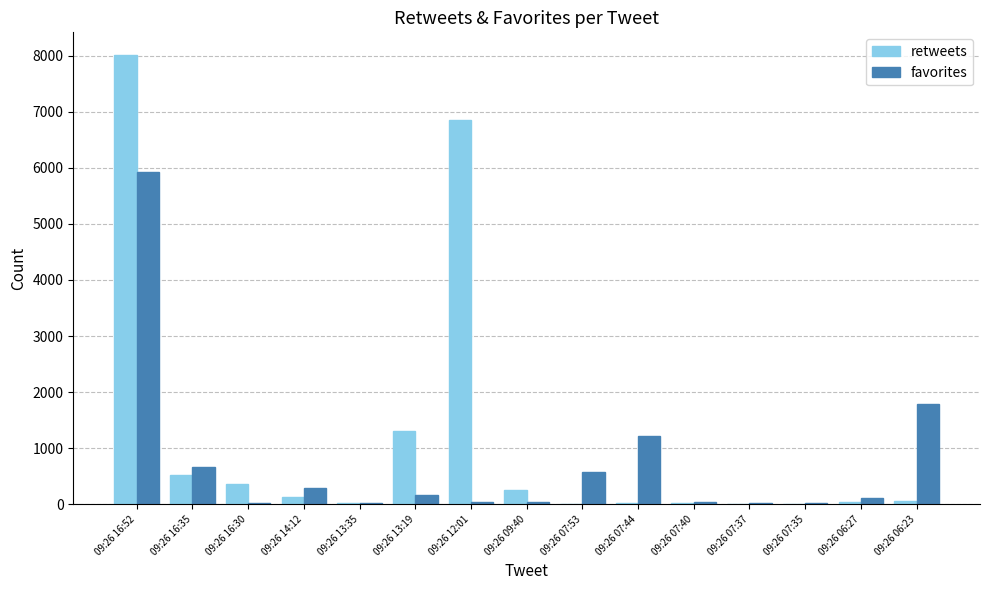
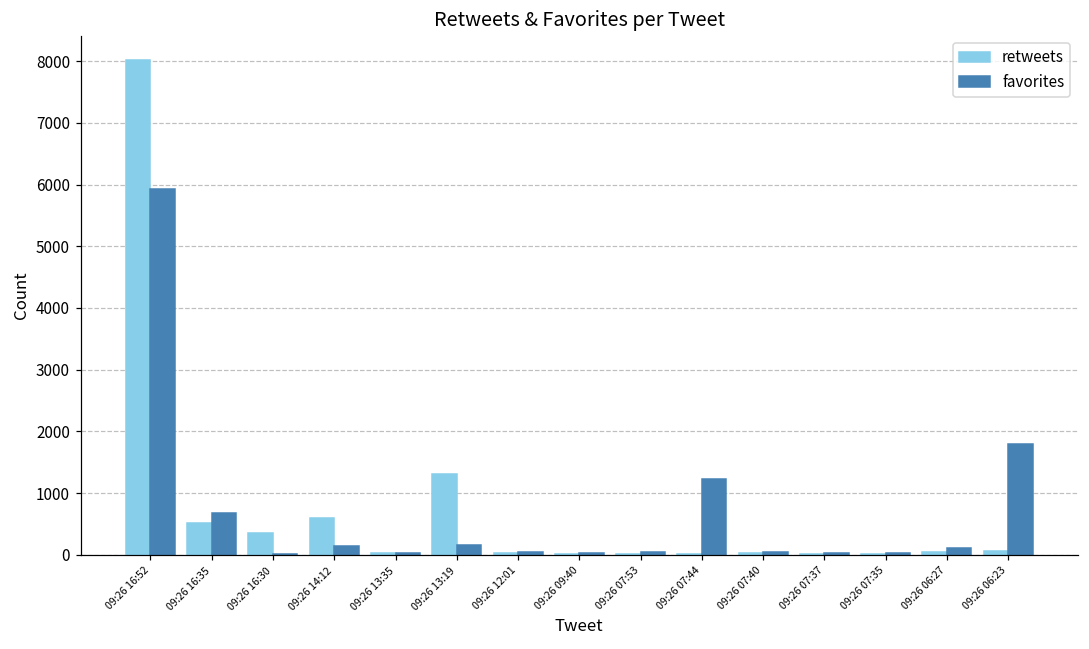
  {
    "retweets": {
      "09:26 16:52": 8000,
      "09:26 16:35": 500,
      "09:26 16:30": 400,
-     "09:26 14:12": 100,
+     "09:26 14:12": 600,
      "09:26 13:19": 1300,
-     "09:26 12:01": 6900,
-     "09:26 09:40": 300,
+     "09:26 12:01": 0,
+     "09:26 09:40": 0,
      "09:26 06:23": 100
    },
    "favorites": {
      "09:26 16:52": 5900,
      "09:26 16:35": 700,
-     "09:26 14:12": 300,
+     "09:26 14:12": 100,
      "09:26 13:19": 200,
-     "09:26 07:53": 600,
+     "09:26 07:53": 0,
      "09:26 07:44": 1200,
      "09:26 07:40": 0,
      "09:26 06:27": 100,
      "09:26 06:23": 1800
    }
  }
